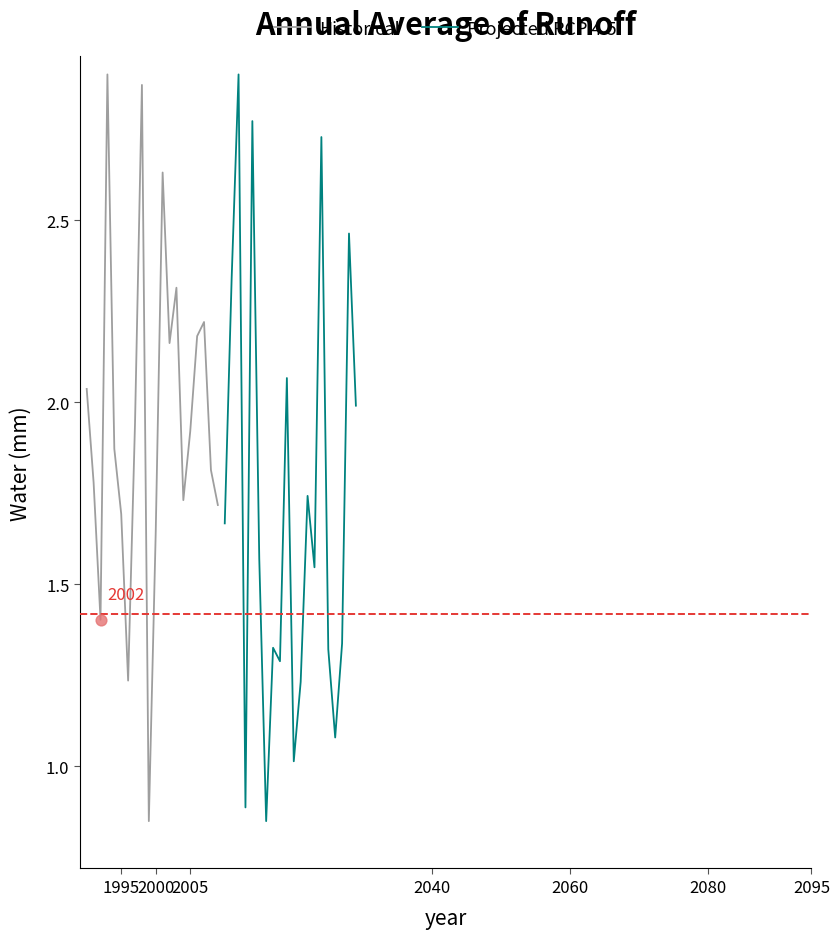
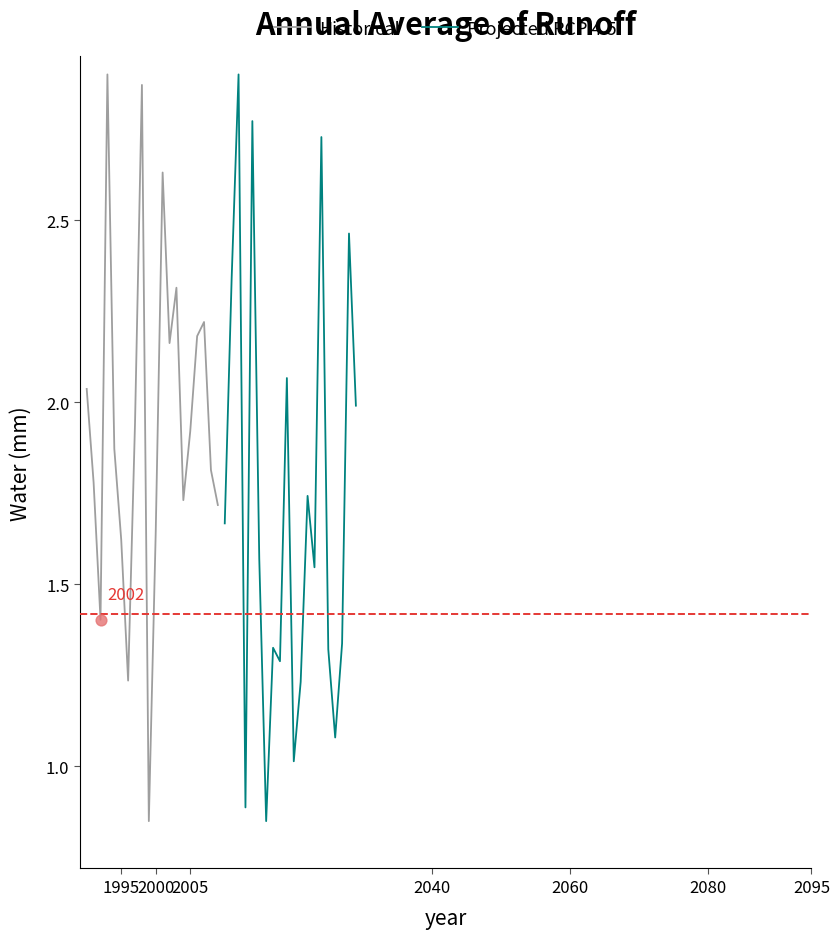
  {
    "Historical": {
-     "1995": 1.69,
+     "1995": 1.62,
      "2000": 1.64,
      "2005": 1.92
    }
  }
